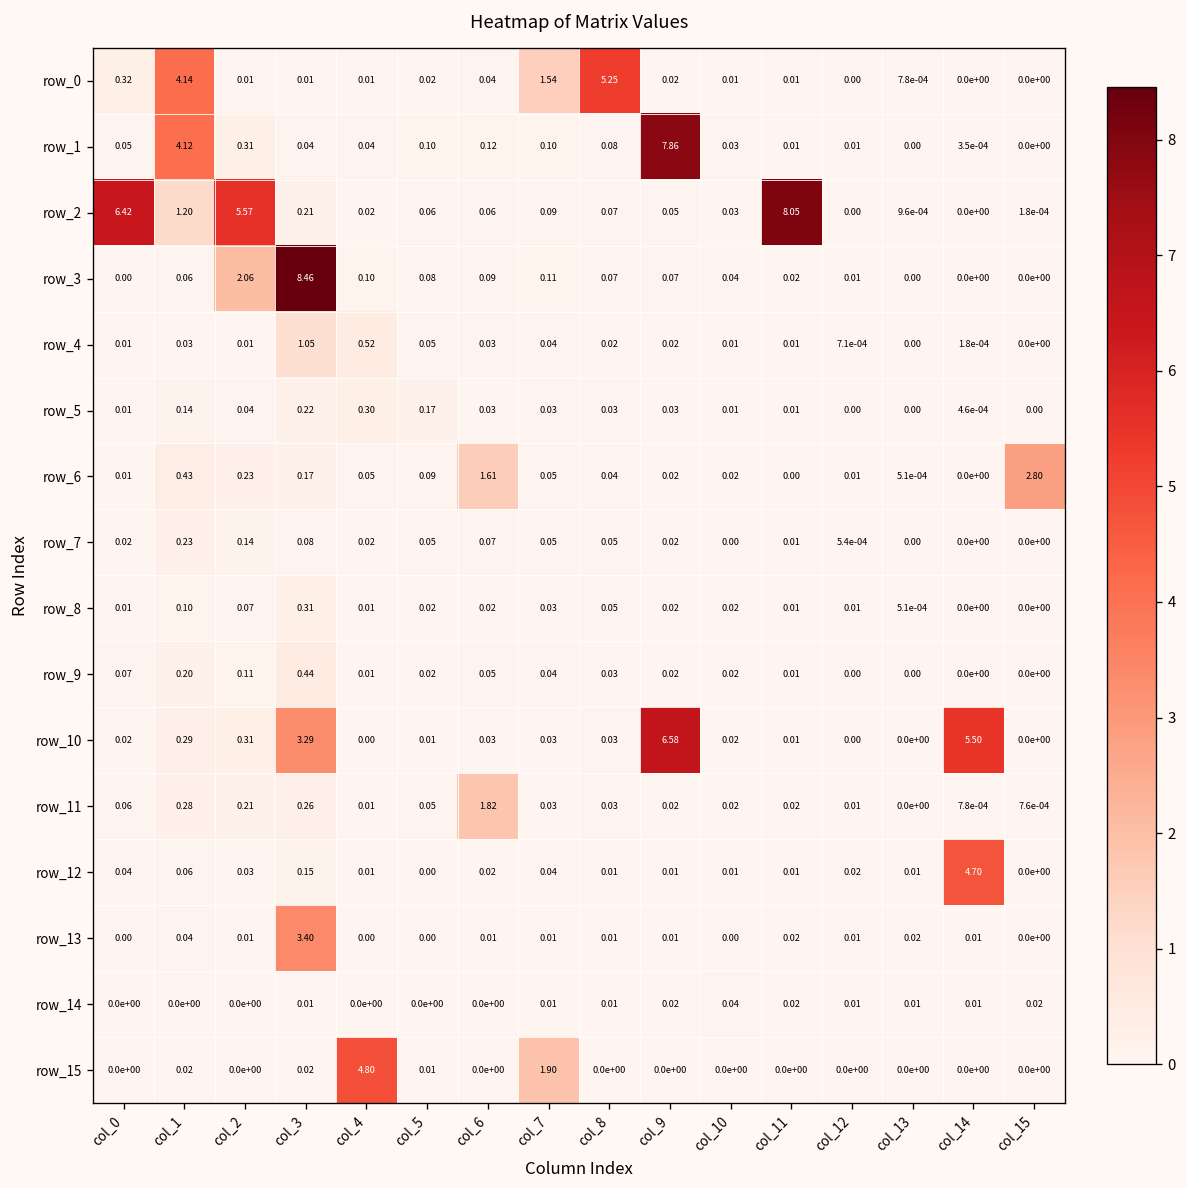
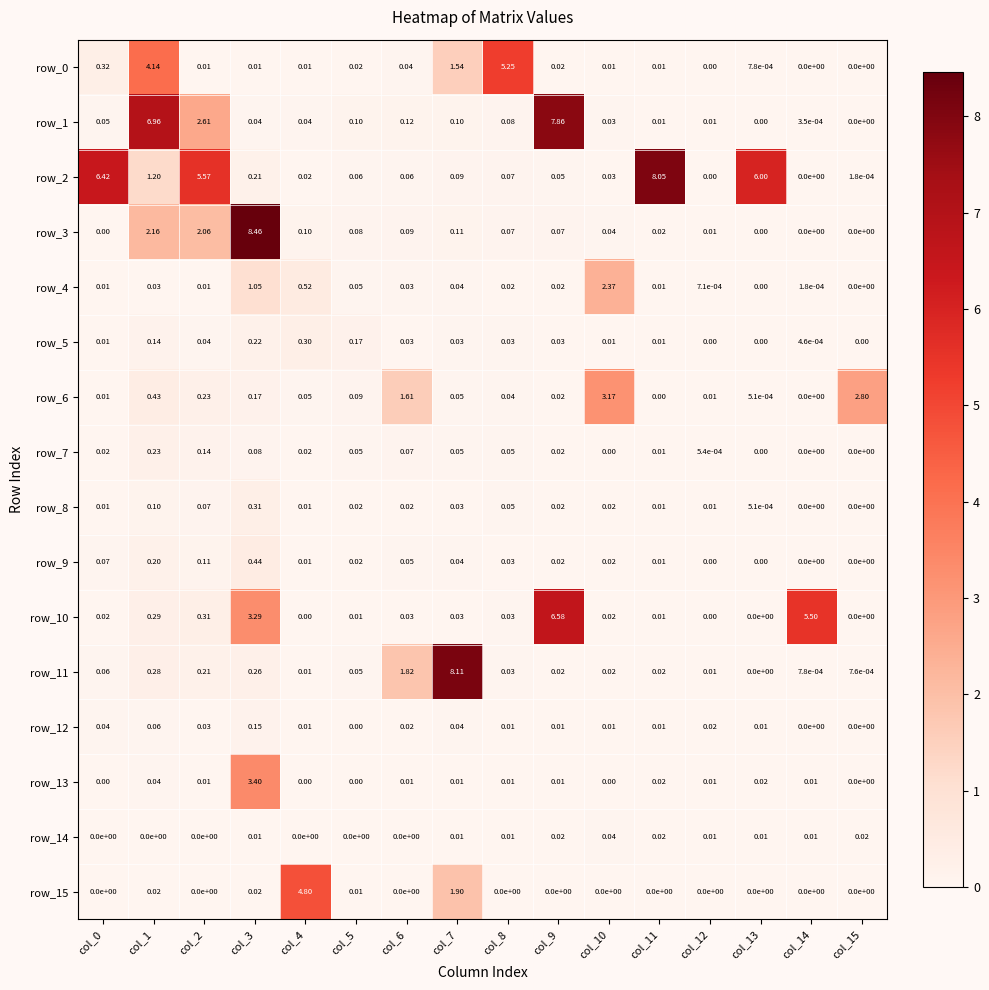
  {
    "row_1": {
      "col_0": "0.05",
-     "col_1": "4.12",
-     "col_2": "0.31",
+     "col_1": "6.96",
+     "col_2": "2.61",
      "col_3": "0.04",
      "col_4": "0.04",
      "col_5": "0.10",
      "col_6": "0.12",
      "col_7": "0.10",
      "col_8": "0.08",
      "col_9": "7.86",
      "col_10": "0.03",
      "col_11": "0.01",
      "col_12": "0.01",
      "col_13": "0.00",
      "col_14": "3.5e-04",
      "col_15": "0.0e+00"
    },
    "row_2": {
      "col_0": "6.42",
      "col_1": "1.20",
      "col_2": "5.57",
      "col_3": "0.21",
      "col_4": "0.02",
      "col_5": "0.06",
      "col_6": "0.06",
      "col_7": "0.09",
      "col_8": "0.07",
      "col_9": "0.05",
      "col_10": "0.03",
      "col_11": "8.05",
      "col_12": "0.00",
-     "col_13": "9.6e-04",
+     "col_13": "6.00",
      "col_14": "0.0e+00",
      "col_15": "1.8e-04"
    },
    "row_3": {
      "col_0": "0.00",
-     "col_1": "0.06",
+     "col_1": "2.16",
      "col_2": "2.06",
      "col_3": "8.46",
      "col_4": "0.10",
      "col_5": "0.08",
      "col_6": "0.09",
      "col_7": "0.11",
      "col_8": "0.07",
      "col_9": "0.07",
      "col_10": "0.04",
      "col_11": "0.02",
      "col_12": "0.01",
      "col_13": "0.00",
      "col_14": "0.0e+00",
      "col_15": "0.0e+00"
    },
    "row_4": {
      "col_0": "0.01",
      "col_1": "0.03",
      "col_2": "0.01",
      "col_3": "1.05",
      "col_4": "0.52",
      "col_5": "0.05",
      "col_6": "0.03",
      "col_7": "0.04",
      "col_8": "0.02",
      "col_9": "0.02",
-     "col_10": "0.01",
+     "col_10": "2.37",
      "col_11": "0.01",
      "col_12": "7.1e-04",
      "col_13": "0.00",
      "col_14": "1.8e-04",
      "col_15": "0.0e+00"
    },
    "row_6": {
      "col_0": "0.01",
      "col_1": "0.43",
      "col_2": "0.23",
      "col_3": "0.17",
      "col_4": "0.05",
      "col_5": "0.09",
      "col_6": "1.61",
      "col_7": "0.05",
      "col_8": "0.04",
      "col_9": "0.02",
-     "col_10": "0.02",
+     "col_10": "3.17",
      "col_11": "0.00",
      "col_12": "0.01",
      "col_13": "5.1e-04",
      "col_14": "0.0e+00",
      "col_15": "2.80"
    },
    "row_11": {
      "col_0": "0.06",
      "col_1": "0.28",
      "col_2": "0.21",
      "col_3": "0.26",
      "col_4": "0.01",
      "col_5": "0.05",
      "col_6": "1.82",
-     "col_7": "0.03",
+     "col_7": "8.11",
      "col_8": "0.03",
      "col_9": "0.02",
      "col_10": "0.02",
      "col_11": "0.02",
      "col_12": "0.01",
      "col_13": "0.0e+00",
      "col_14": "7.8e-04",
      "col_15": "7.6e-04"
    },
    "row_12": {
      "col_0": "0.04",
      "col_1": "0.06",
      "col_2": "0.03",
      "col_3": "0.15",
      "col_4": "0.01",
      "col_5": "0.00",
      "col_6": "0.02",
      "col_7": "0.04",
      "col_8": "0.01",
      "col_9": "0.01",
      "col_10": "0.01",
      "col_11": "0.01",
      "col_12": "0.02",
      "col_13": "0.01",
-     "col_14": "4.70",
+     "col_14": "0.0e+00",
      "col_15": "0.0e+00"
    }
  }
